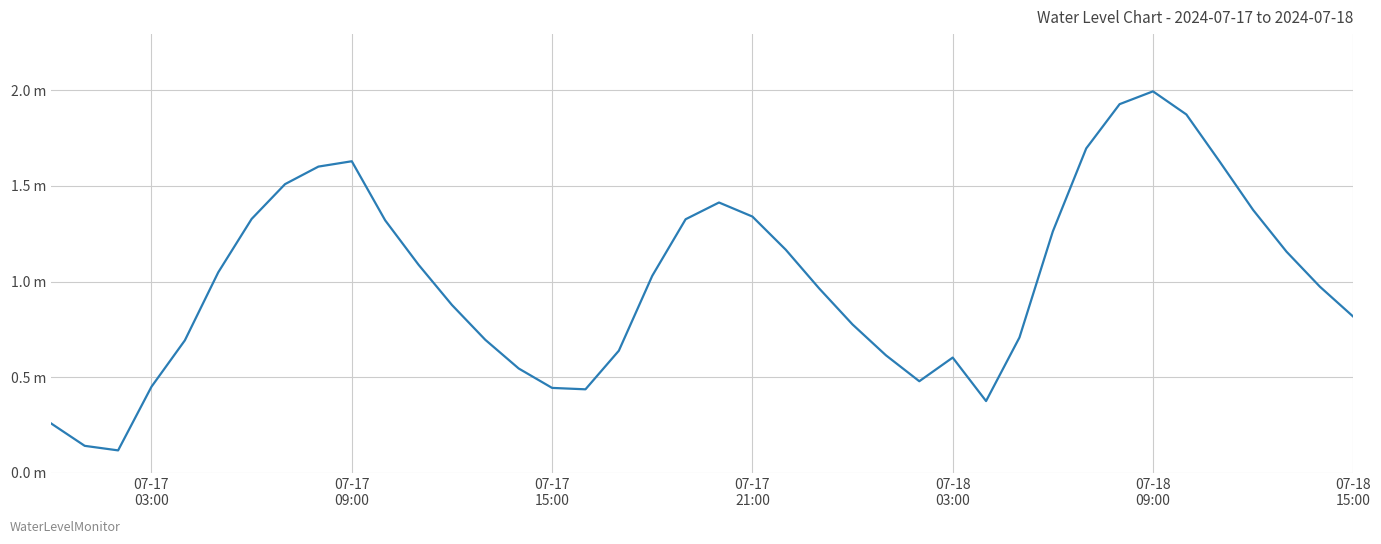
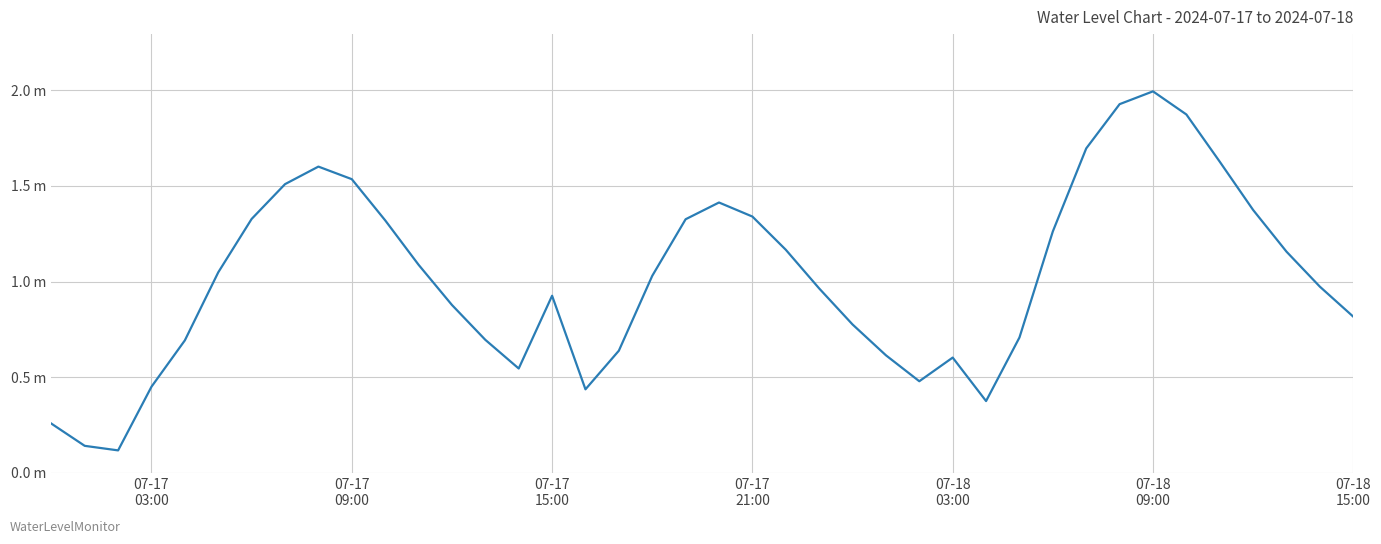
  {
    "07-17 03:00": "0.45 m",
-   "07-17 09:00": "1.63 m",
-   "07-17 15:00": "0.44 m",
+   "07-17 09:00": "1.54 m",
+   "07-17 15:00": "0.93 m",
    "07-17 21:00": "1.34 m",
    "07-18 03:00": "0.60 m",
    "07-18 09:00": "1.99 m",
    "07-18 15:00": "0.82 m"
  }
